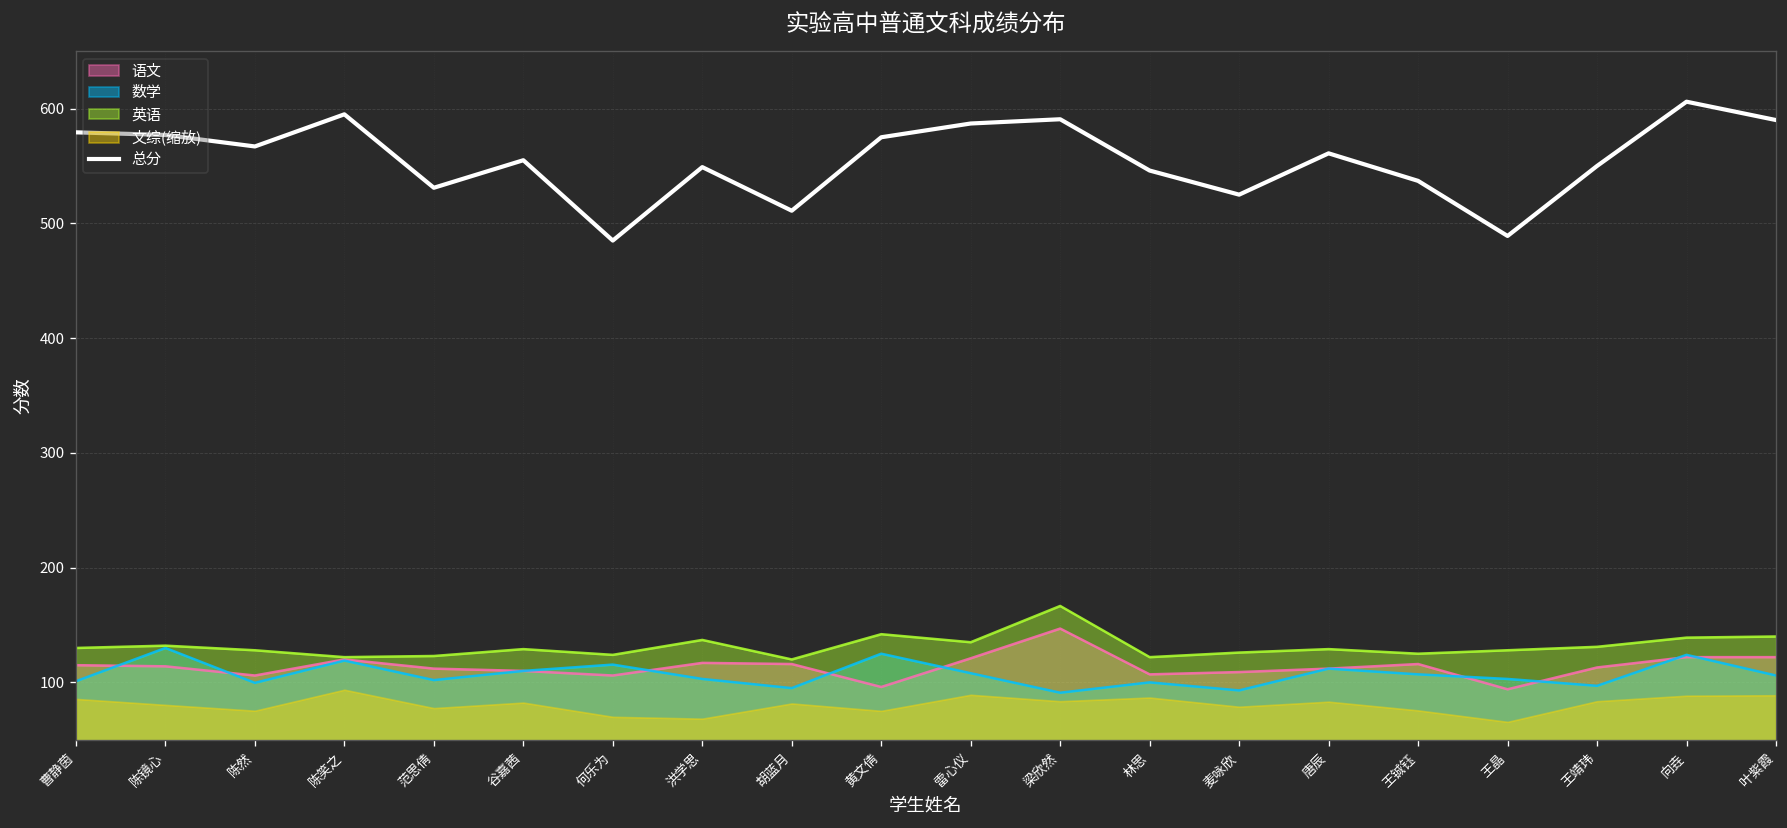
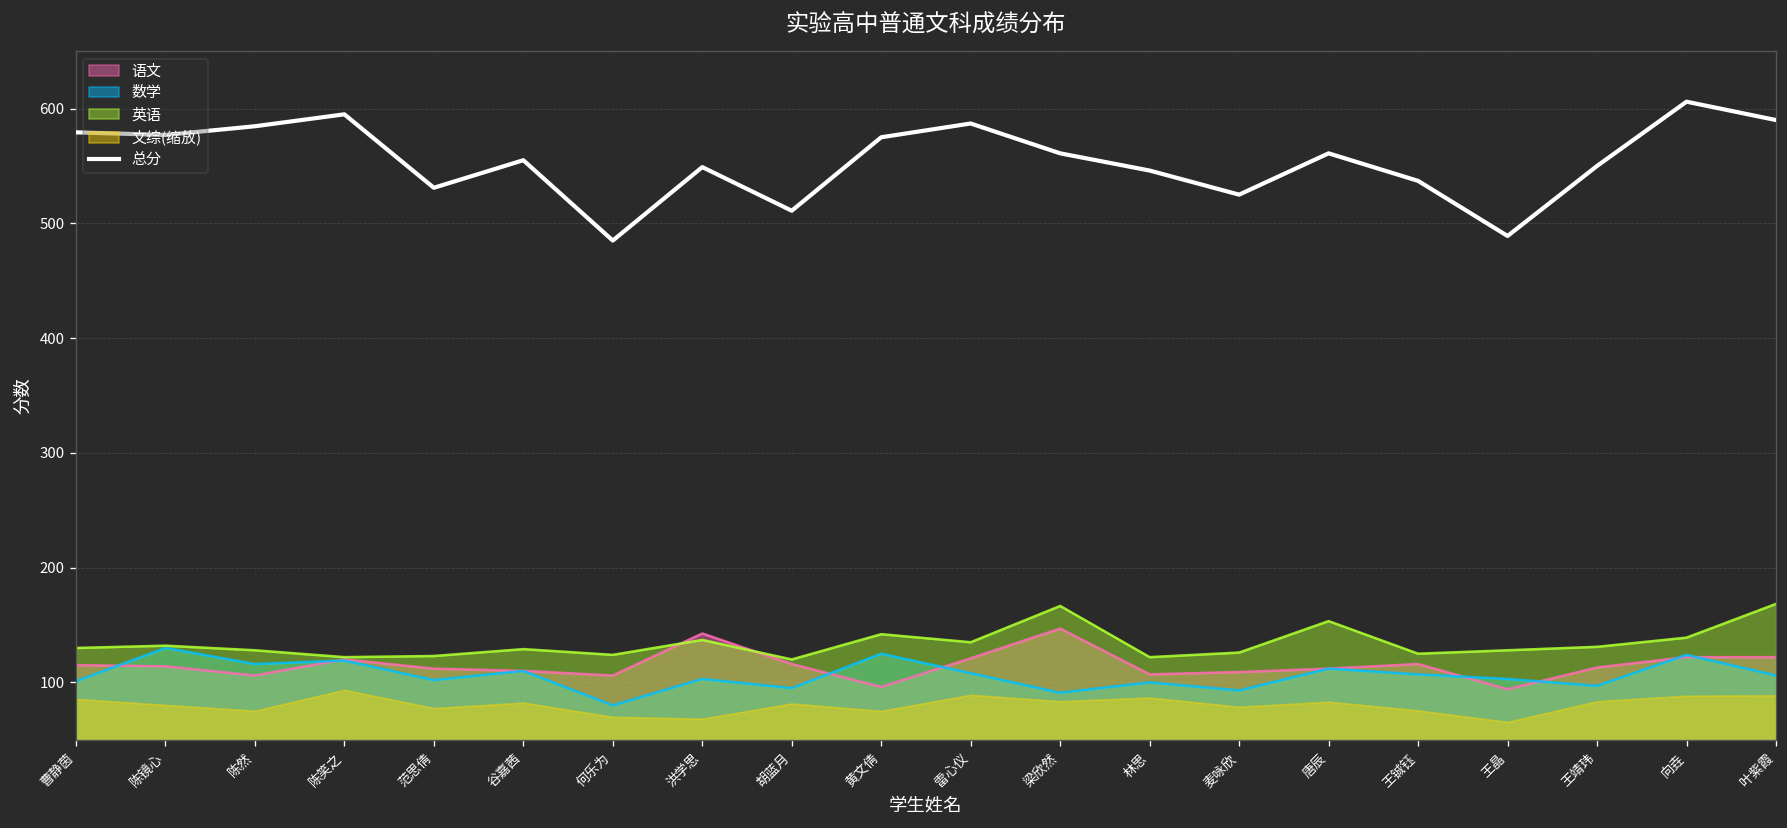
  {
    "总分": {
      "曹静茵": 580,
-     "陈然": 570,
+     "陈然": 580,
      "陈笑之": 600,
      "范思倩": 530,
      "谷嘉茜": 560,
      "何乐为": 490,
      "洪学思": 550,
      "胡蓝月": 510,
      "黄文倩": 580,
      "雷心仪": 590,
-     "梁欣然": 590,
+     "梁欣然": 560,
      "林思": 550,
      "麦咏欣": 530,
      "唐辰": 560,
      "王铖钰": 540,
      "王晶": 490,
      "王靖玮": 550,
      "向垚": 610,
      "叶紫霞": 590
    },
    "语文": {
      "曹静茵": 120,
      "陈镜心": 110,
      "陈然": 110,
      "范思倩": 110,
      "何乐为": 110,
-     "洪学思": 120,
+     "洪学思": 140,
      "胡蓝月": 120,
      "黄文倩": 100,
      "雷心仪": 120,
      "梁欣然": 150,
      "林思": 110,
      "麦咏欣": 110,
      "王铖钰": 120,
      "王晶": 90,
      "王靖玮": 110,
      "叶紫霞": 120
    },
    "数学": {
      "曹静茵": 100,
-     "陈然": 100,
+     "陈然": 120,
      "范思倩": 100,
-     "何乐为": 120,
+     "何乐为": 80,
      "洪学思": 100,
      "胡蓝月": 100,
      "黄文倩": 130,
      "雷心仪": 110,
      "梁欣然": 90,
      "林思": 100,
      "麦咏欣": 90,
      "王铖钰": 110,
      "王晶": 100,
      "王靖玮": 100,
      "叶紫霞": 110
    },
    "英语": {
      "曹静茵": 130,
      "陈然": 130,
      "范思倩": 120,
      "谷嘉茜": 130,
      "何乐为": 120,
      "洪学思": 140,
      "胡蓝月": 120,
      "黄文倩": 140,
      "雷心仪": 140,
      "梁欣然": 170,
      "林思": 120,
      "麦咏欣": 130,
-     "唐辰": 130,
+     "唐辰": 150,
      "王铖钰": 130,
      "王晶": 130,
      "王靖玮": 130,
      "向垚": 140,
-     "叶紫霞": 140
+     "叶紫霞": 170
    },
    "文综(缩放)": {
      "曹静茵": 90,
      "陈镜心": 80,
      "陈然": 80,
      "陈笑之": 90,
      "范思倩": 80,
      "谷嘉茜": 80,
      "何乐为": 70,
      "洪学思": 70,
      "胡蓝月": 80,
      "黄文倩": 80,
      "雷心仪": 90,
      "梁欣然": 80,
      "林思": 90,
      "麦咏欣": 80,
      "唐辰": 80,
      "王铖钰": 80,
      "王晶": 70,
      "王靖玮": 80,
      "向垚": 90,
      "叶紫霞": 90
    }
  }
